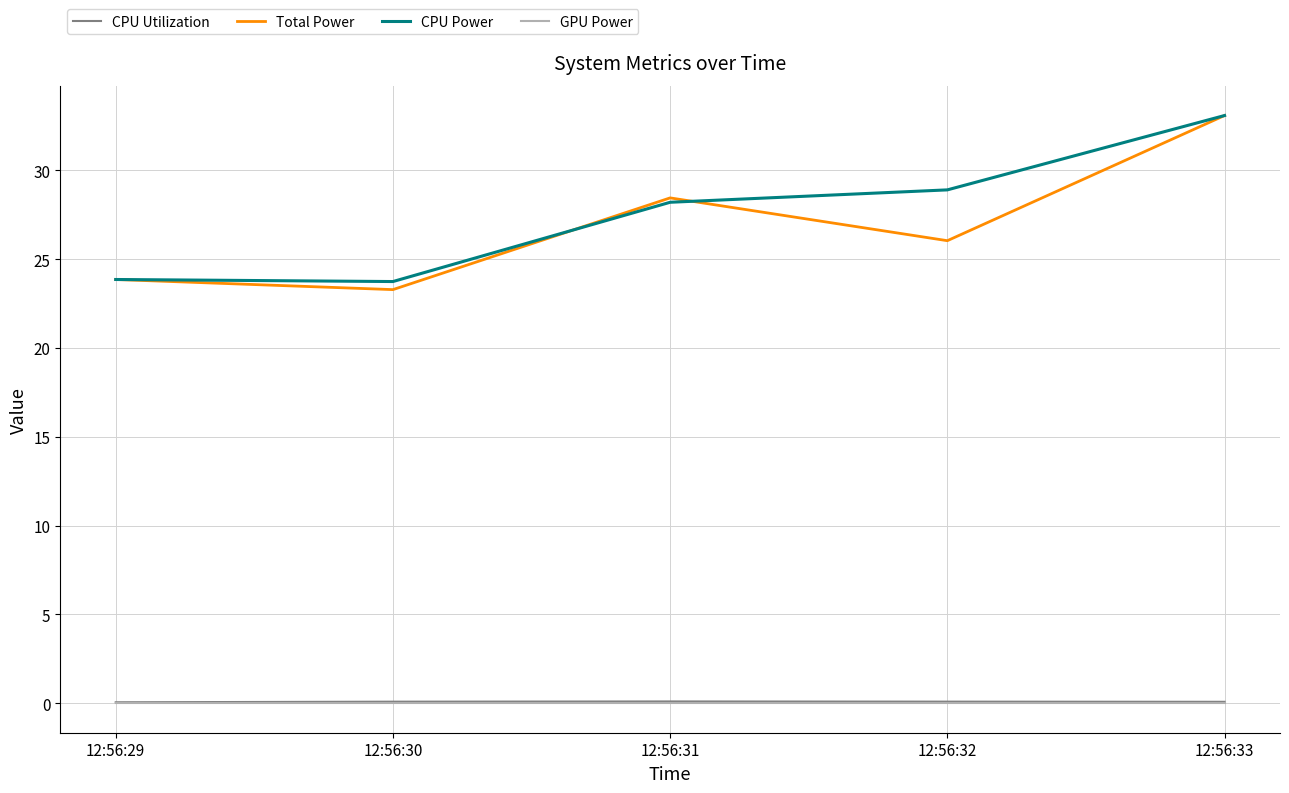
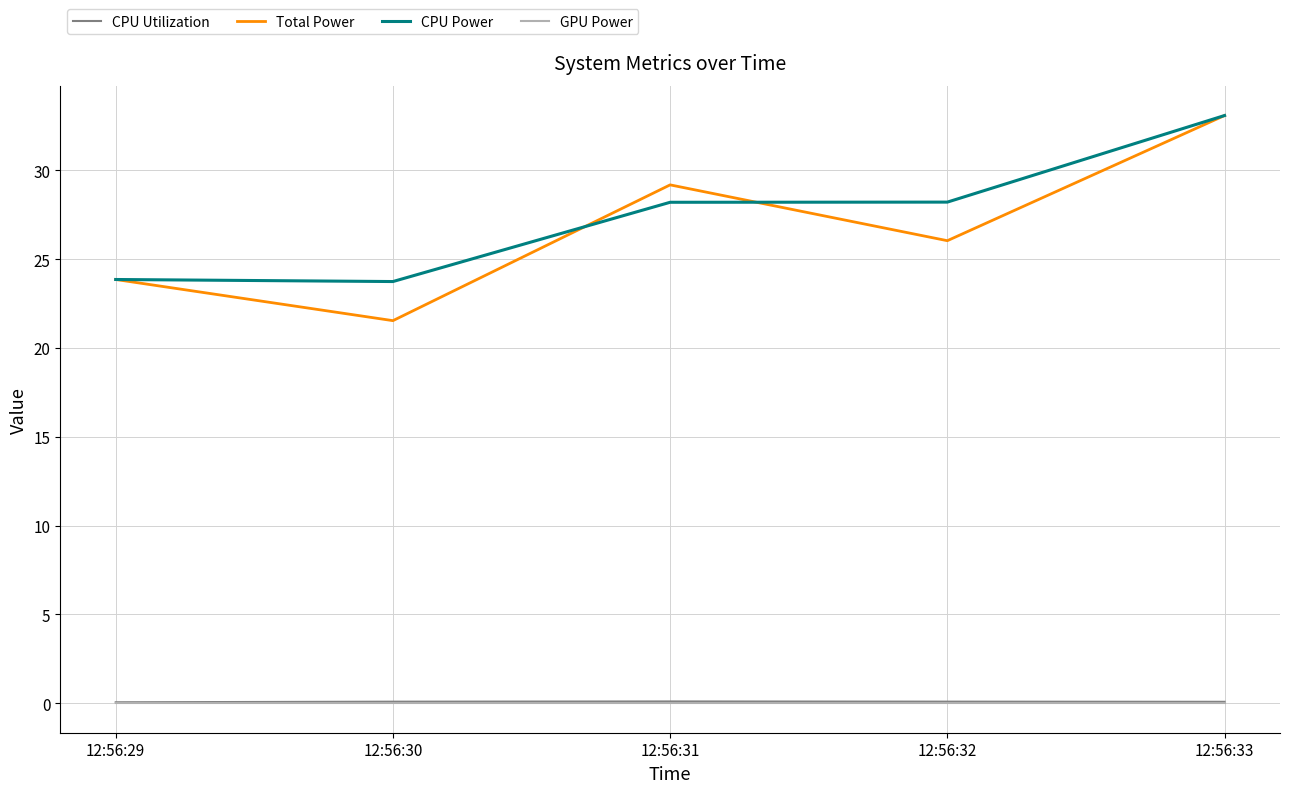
  {
    "Total Power": {
-     "12:56:30": 23.3,
-     "12:56:31": 28.4,
+     "12:56:30": 21.5,
+     "12:56:31": 29.2,
      "12:56:32": 26.0
    },
    "CPU Power": {
      "12:56:30": 23.7,
      "12:56:31": 28.2,
-     "12:56:32": 28.9
+     "12:56:32": 28.2
    }
  }
